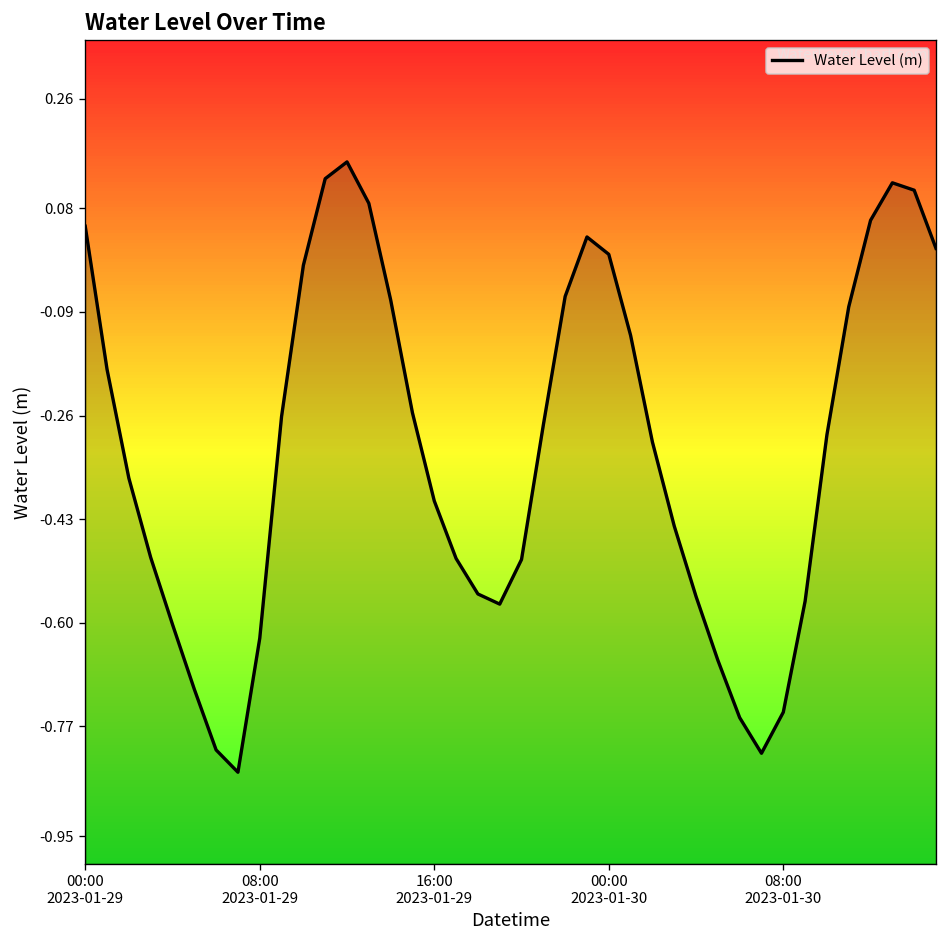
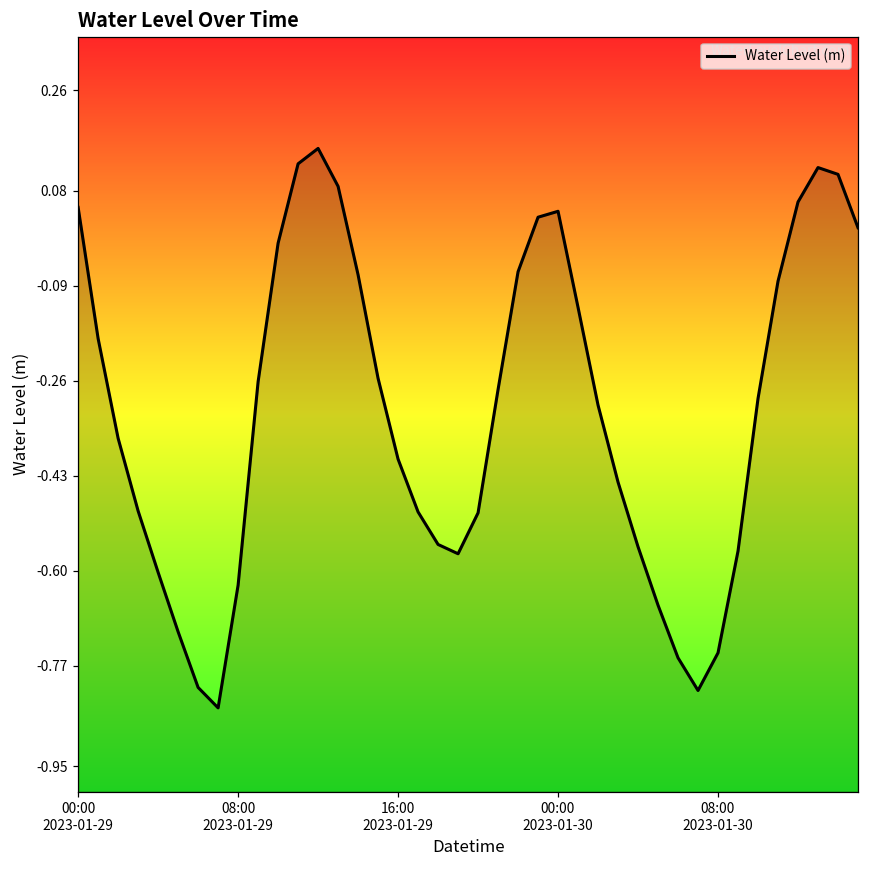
  {
    "00:00 2023-01-29": 0.05,
    "08:00 2023-01-29": -0.63,
    "16:00 2023-01-29": -0.40,
-   "00:00 2023-01-30": 0.00,
+   "00:00 2023-01-30": 0.04,
    "08:00 2023-01-30": -0.75
  }
